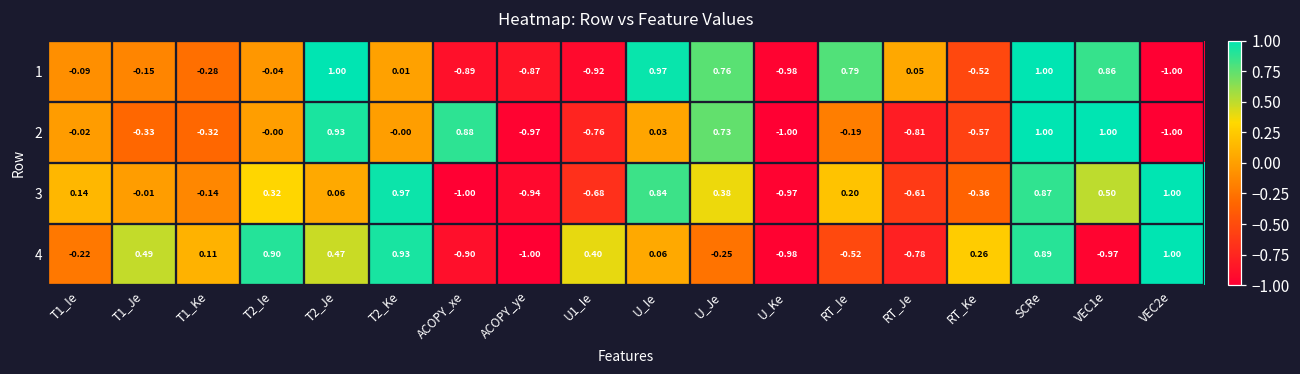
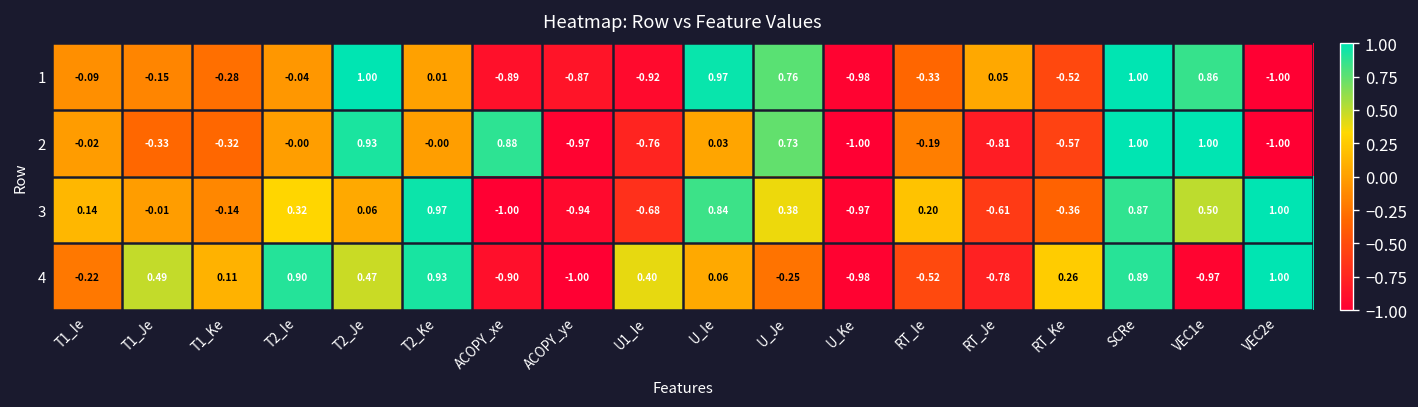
  {
    "1": {
      "T1_Ie": -0.09,
      "T1_Je": -0.15,
      "T1_Ke": -0.28,
      "T2_Ie": -0.04,
      "T2_Je": 1.00,
      "T2_Ke": 0.01,
      "ACOPY_xe": -0.89,
      "ACOPY_ye": -0.87,
      "U1_Ie": -0.92,
      "U_Ie": 0.97,
      "U_Je": 0.76,
      "U_Ke": -0.98,
-     "RT_Ie": 0.79,
+     "RT_Ie": -0.33,
      "RT_Je": 0.05,
      "RT_Ke": -0.52,
      "SCRe": 1.00,
      "VEC1e": 0.86,
      "VEC2e": -1.00
    },
    "2": {
      "T1_Ie": -0.02,
      "T1_Je": -0.33,
      "T1_Ke": -0.32,
      "T2_Ie": -0.00,
      "T2_Je": 0.93,
      "T2_Ke": -0.00,
      "ACOPY_xe": 0.88,
      "ACOPY_ye": -0.97,
      "U1_Ie": -0.76,
      "U_Ie": 0.03,
      "U_Je": 0.73,
      "U_Ke": -1.00,
      "RT_Ie": -0.19,
      "RT_Je": -0.81,
      "RT_Ke": -0.57,
      "SCRe": 1.00,
      "VEC1e": 1.00,
      "VEC2e": -1.00
    },
    "3": {
      "T1_Ie": 0.14,
      "T1_Je": -0.01,
      "T1_Ke": -0.14,
      "T2_Ie": 0.32,
      "T2_Je": 0.06,
      "T2_Ke": 0.97,
      "ACOPY_xe": -1.00,
      "ACOPY_ye": -0.94,
      "U1_Ie": -0.68,
      "U_Ie": 0.84,
      "U_Je": 0.38,
      "U_Ke": -0.97,
      "RT_Ie": 0.20,
      "RT_Je": -0.61,
      "RT_Ke": -0.36,
      "SCRe": 0.87,
      "VEC1e": 0.50,
      "VEC2e": 1.00
    },
    "4": {
      "T1_Ie": -0.22,
      "T1_Je": 0.49,
      "T1_Ke": 0.11,
      "T2_Ie": 0.90,
      "T2_Je": 0.47,
      "T2_Ke": 0.93,
      "ACOPY_xe": -0.90,
      "ACOPY_ye": -1.00,
      "U1_Ie": 0.40,
      "U_Ie": 0.06,
      "U_Je": -0.25,
      "U_Ke": -0.98,
      "RT_Ie": -0.52,
      "RT_Je": -0.78,
      "RT_Ke": 0.26,
      "SCRe": 0.89,
      "VEC1e": -0.97,
      "VEC2e": 1.00
    }
  }
